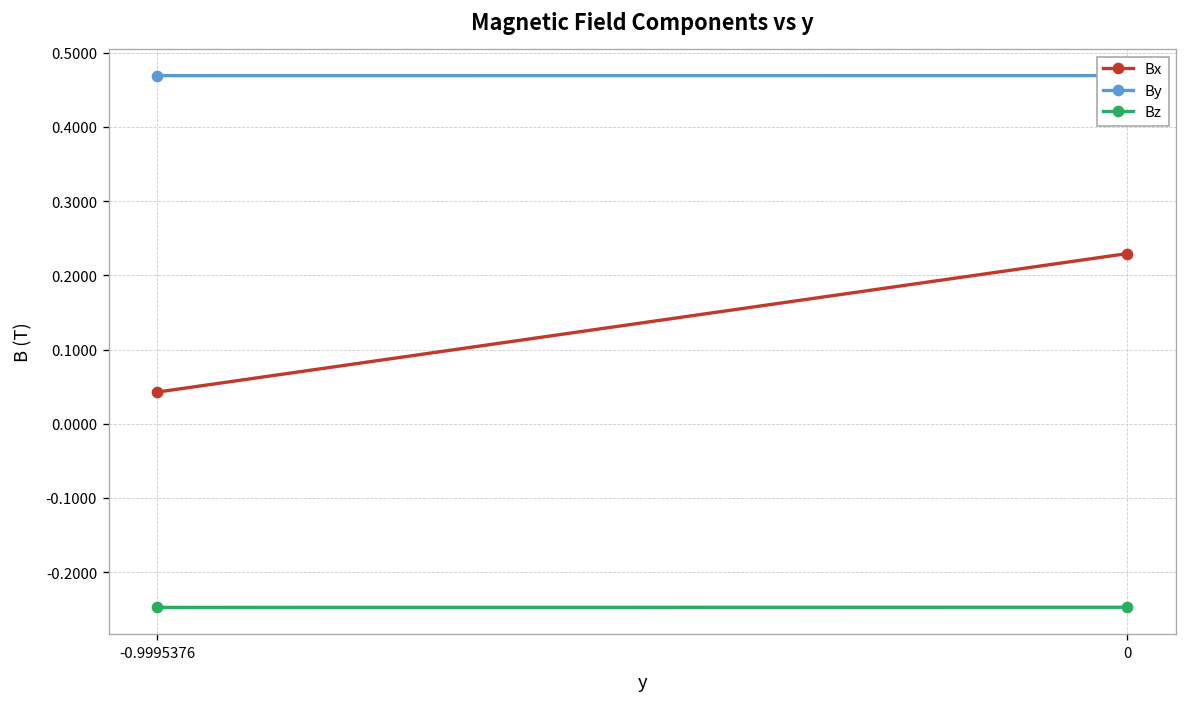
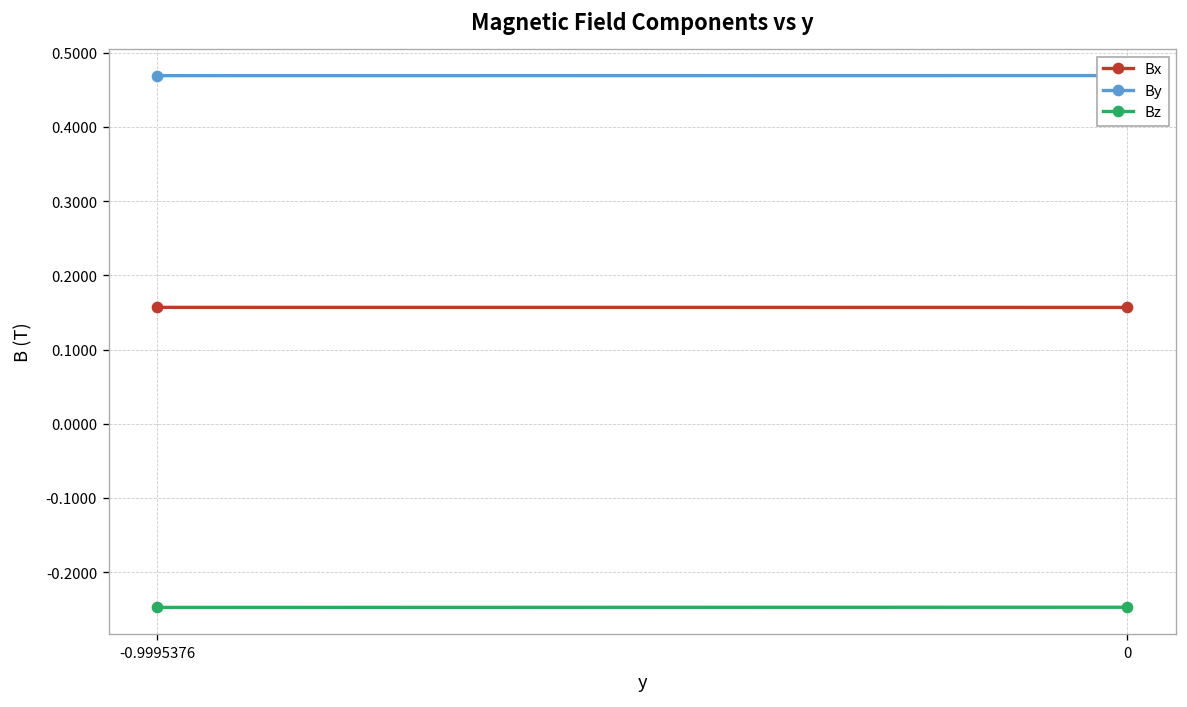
  {
    "Bx": {
-     "-0.9995376": 0.04,
-     "0": 0.23
+     "-0.9995376": 0.16,
+     "0": 0.16
    },
    "By": {
      "-0.9995376": 0.47
    },
    "Bz": {
      "-0.9995376": -0.25,
      "0": -0.25
    }
  }
